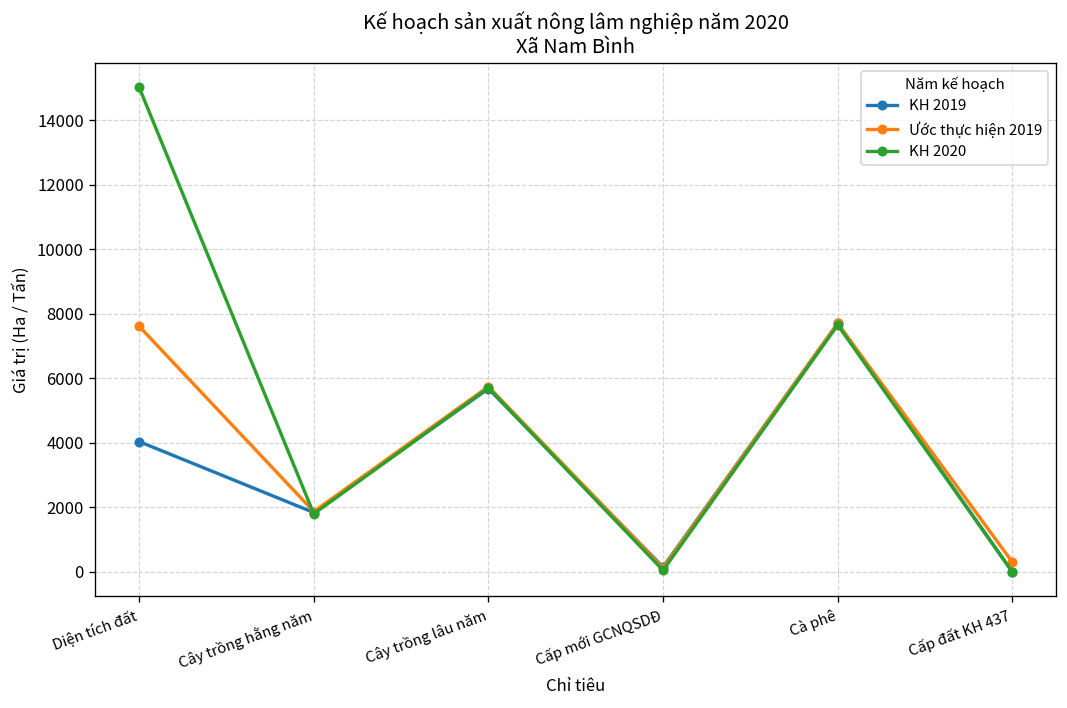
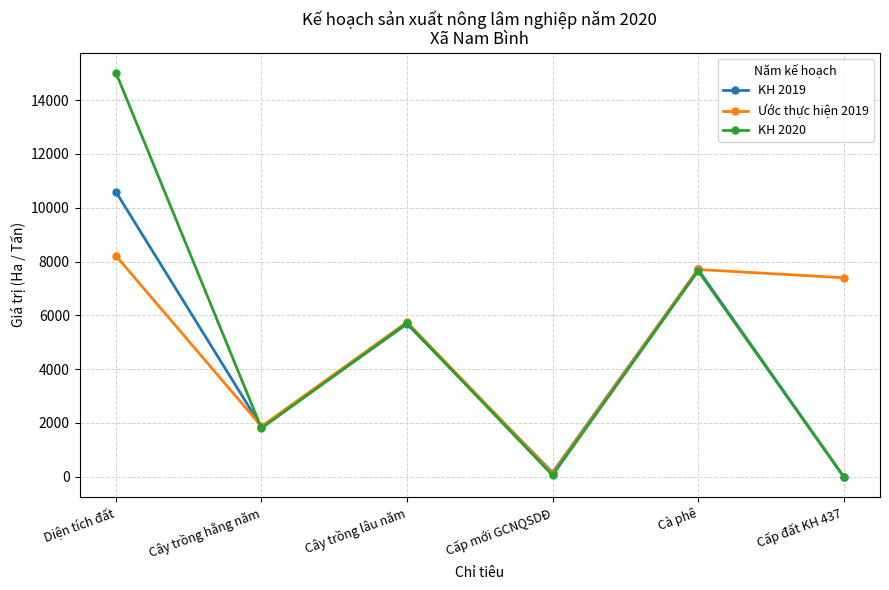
  {
    "KH 2019": {
-     "Diện tích đất": 4000
+     "Diện tích đất": 10600
    },
    "Ước thực hiện 2019": {
-     "Diện tích đất": 7600,
-     "Cấp đất KH 437": 300
+     "Diện tích đất": 8200,
+     "Cấp đất KH 437": 7400
    },
    "KH 2020": {
      "Diện tích đất": 15000
    }
  }
